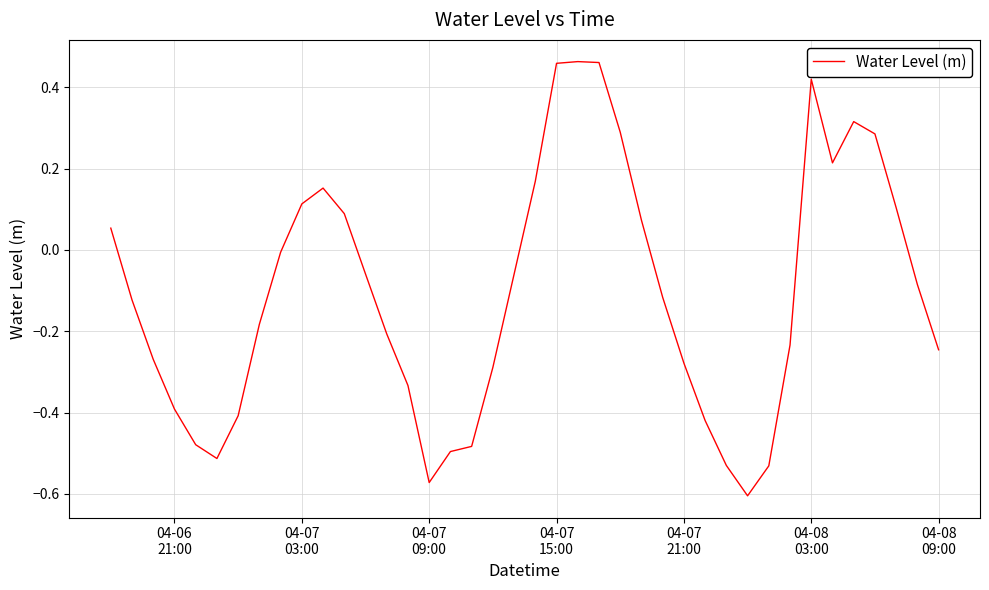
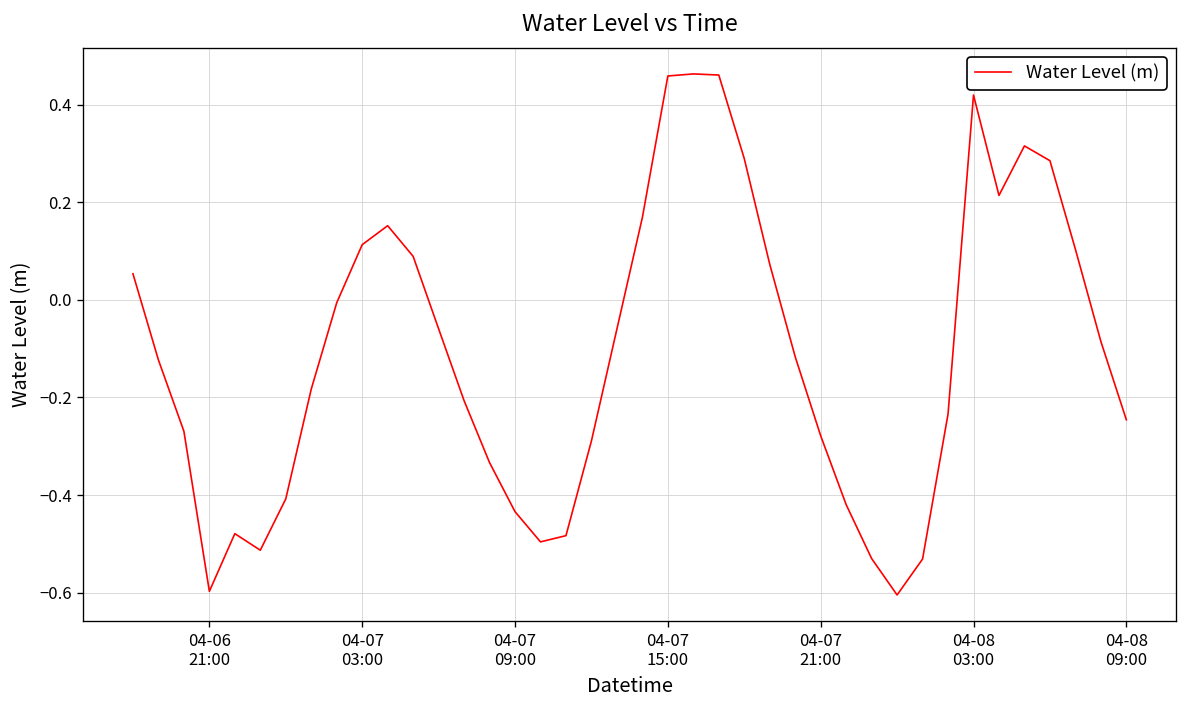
  {
-   "04-06 21:00": -0.39,
+   "04-06 21:00": -0.60,
    "04-07 03:00": 0.11,
-   "04-07 09:00": -0.57,
+   "04-07 09:00": -0.43,
    "04-07 15:00": 0.46,
    "04-07 21:00": -0.28,
    "04-08 03:00": 0.42,
    "04-08 09:00": -0.25
  }
